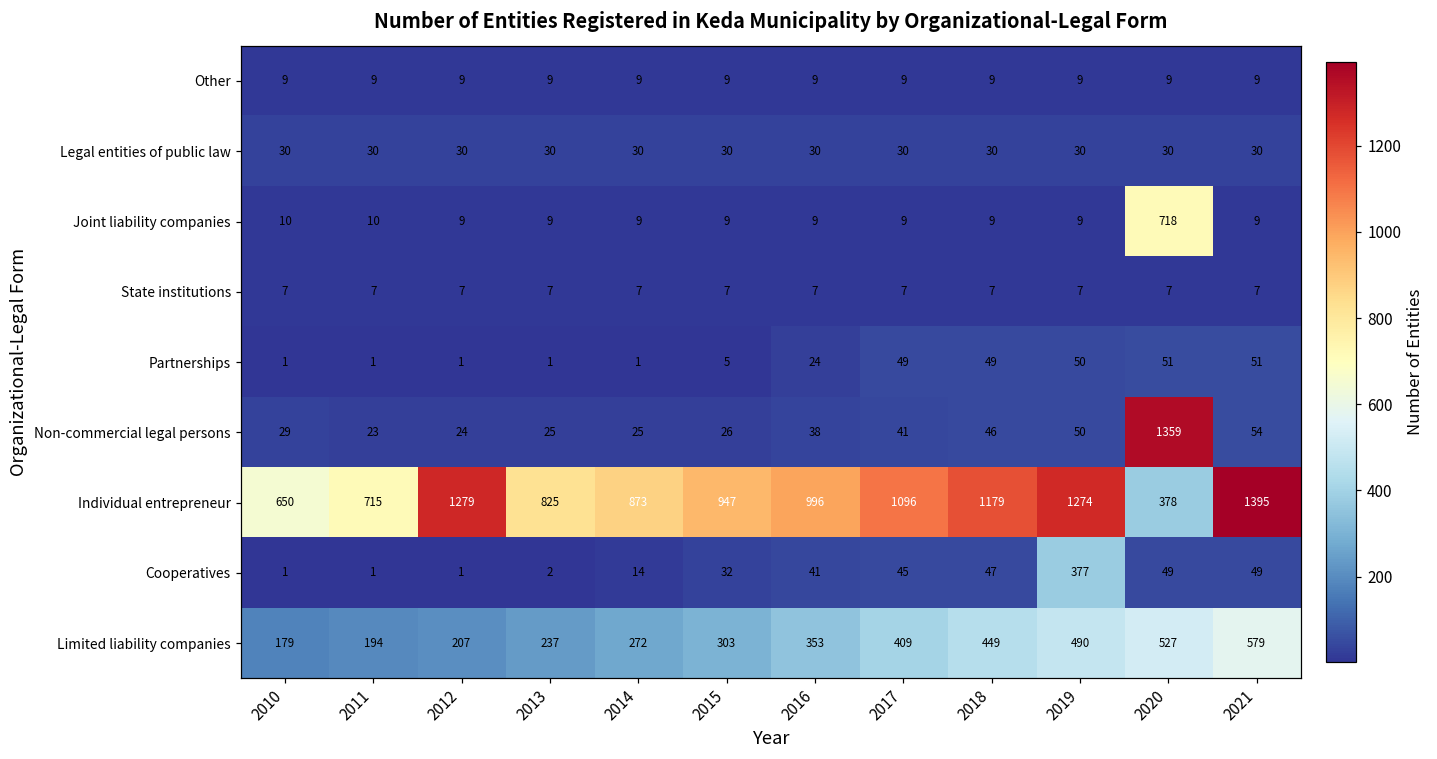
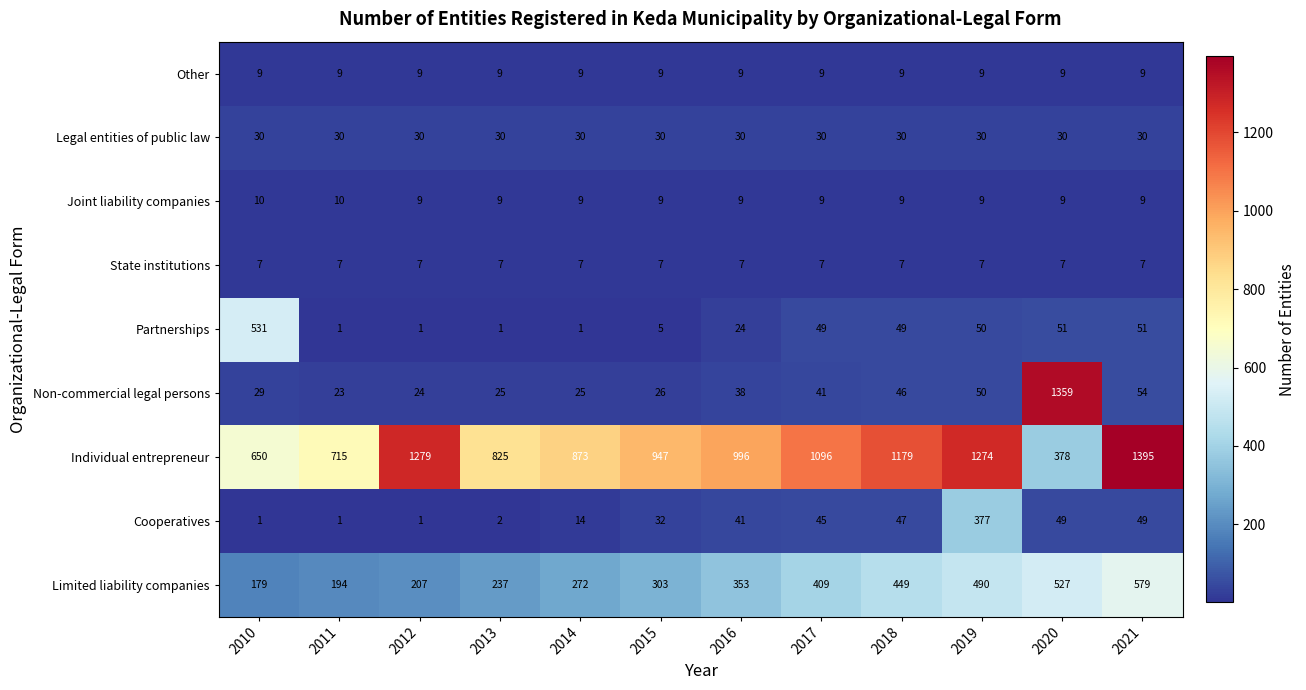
  {
    "Other": {
      "2010": 9,
      "2011": 9,
      "2012": 9,
      "2013": 9,
      "2014": 9,
      "2015": 9,
      "2016": 9,
      "2017": 9,
      "2018": 9,
      "2019": 9,
      "2020": 9,
      "2021": 9
    },
    "Legal entities of public law": {
      "2010": 30,
      "2011": 30,
      "2012": 30,
      "2013": 30,
      "2014": 30,
      "2015": 30,
      "2016": 30,
      "2017": 30,
      "2018": 30,
      "2019": 30,
      "2020": 30,
      "2021": 30
    },
    "Joint liability companies": {
      "2010": 10,
      "2011": 10,
      "2012": 9,
      "2013": 9,
      "2014": 9,
      "2015": 9,
      "2016": 9,
      "2017": 9,
      "2018": 9,
      "2019": 9,
-     "2020": 718,
+     "2020": 9,
      "2021": 9
    },
    "State institutions": {
      "2010": 7,
      "2011": 7,
      "2012": 7,
      "2013": 7,
      "2014": 7,
      "2015": 7,
      "2016": 7,
      "2017": 7,
      "2018": 7,
      "2019": 7,
      "2020": 7,
      "2021": 7
    },
    "Partnerships": {
-     "2010": 1,
+     "2010": 531,
      "2011": 1,
      "2012": 1,
      "2013": 1,
      "2014": 1,
      "2015": 5,
      "2016": 24,
      "2017": 49,
      "2018": 49,
      "2019": 50,
      "2020": 51,
      "2021": 51
    },
    "Non-commercial legal persons": {
      "2010": 29,
      "2011": 23,
      "2012": 24,
      "2013": 25,
      "2014": 25,
      "2015": 26,
      "2016": 38,
      "2017": 41,
      "2018": 46,
      "2019": 50,
      "2020": 1359,
      "2021": 54
    },
    "Individual entrepreneur": {
      "2010": 650,
      "2011": 715,
      "2012": 1279,
      "2013": 825,
      "2014": 873,
      "2015": 947,
      "2016": 996,
      "2017": 1096,
      "2018": 1179,
      "2019": 1274,
      "2020": 378,
      "2021": 1395
    },
    "Cooperatives": {
      "2010": 1,
      "2011": 1,
      "2012": 1,
      "2013": 2,
      "2014": 14,
      "2015": 32,
      "2016": 41,
      "2017": 45,
      "2018": 47,
      "2019": 377,
      "2020": 49,
      "2021": 49
    },
    "Limited liability companies": {
      "2010": 179,
      "2011": 194,
      "2012": 207,
      "2013": 237,
      "2014": 272,
      "2015": 303,
      "2016": 353,
      "2017": 409,
      "2018": 449,
      "2019": 490,
      "2020": 527,
      "2021": 579
    }
  }
